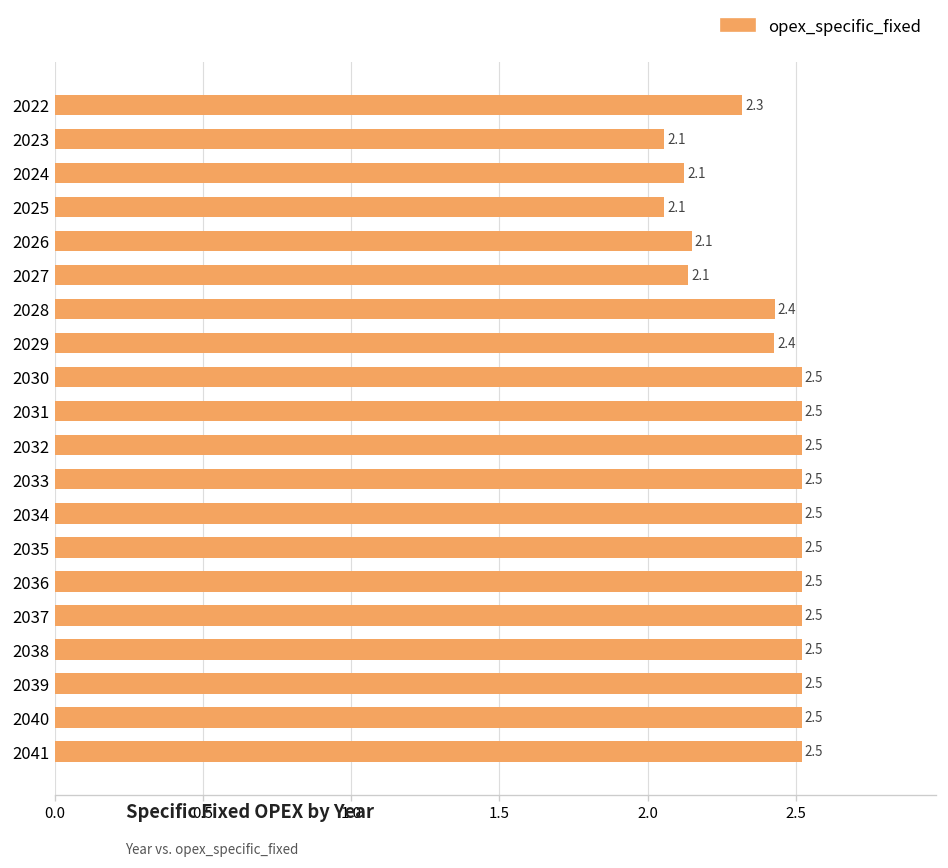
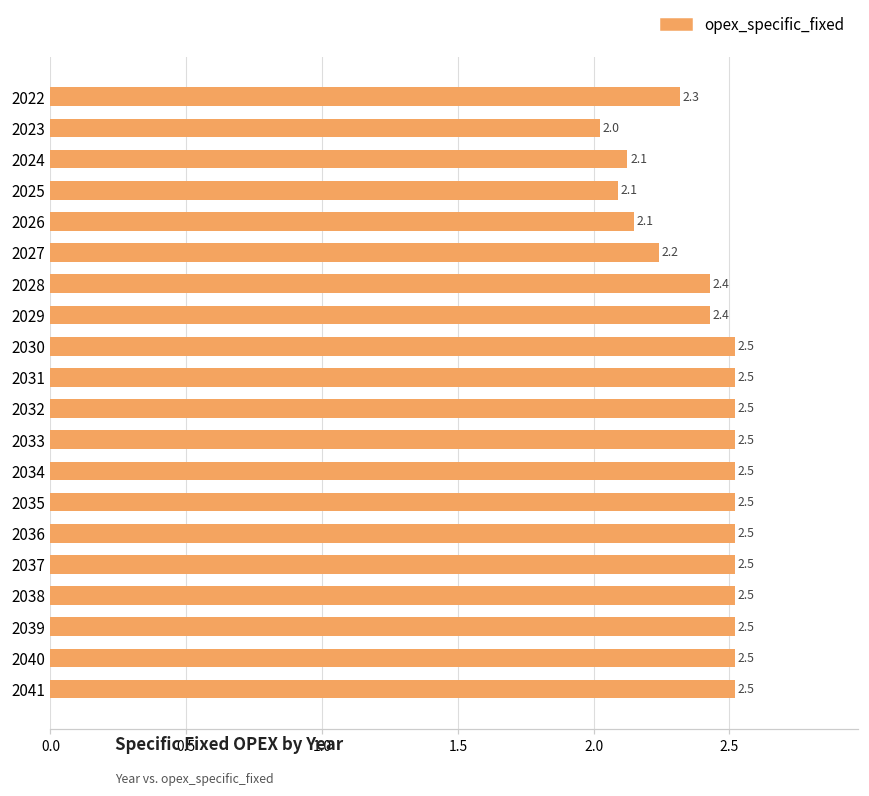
  {
    "2022": 2.3,
-   "2023": 2.1,
+   "2023": 2.0,
    "2024": 2.1,
-   "2025": 2.06,
+   "2025": 2.09,
    "2026": 2.1,
-   "2027": 2.1,
+   "2027": 2.2,
    "2028": 2.4,
    "2029": 2.4,
    "2030": 2.5,
    "2031": 2.5,
    "2032": 2.5,
    "2033": 2.5,
    "2034": 2.5,
    "2035": 2.5,
    "2036": 2.5,
    "2037": 2.5,
    "2038": 2.5,
    "2039": 2.5,
    "2040": 2.5,
    "2041": 2.5
  }
